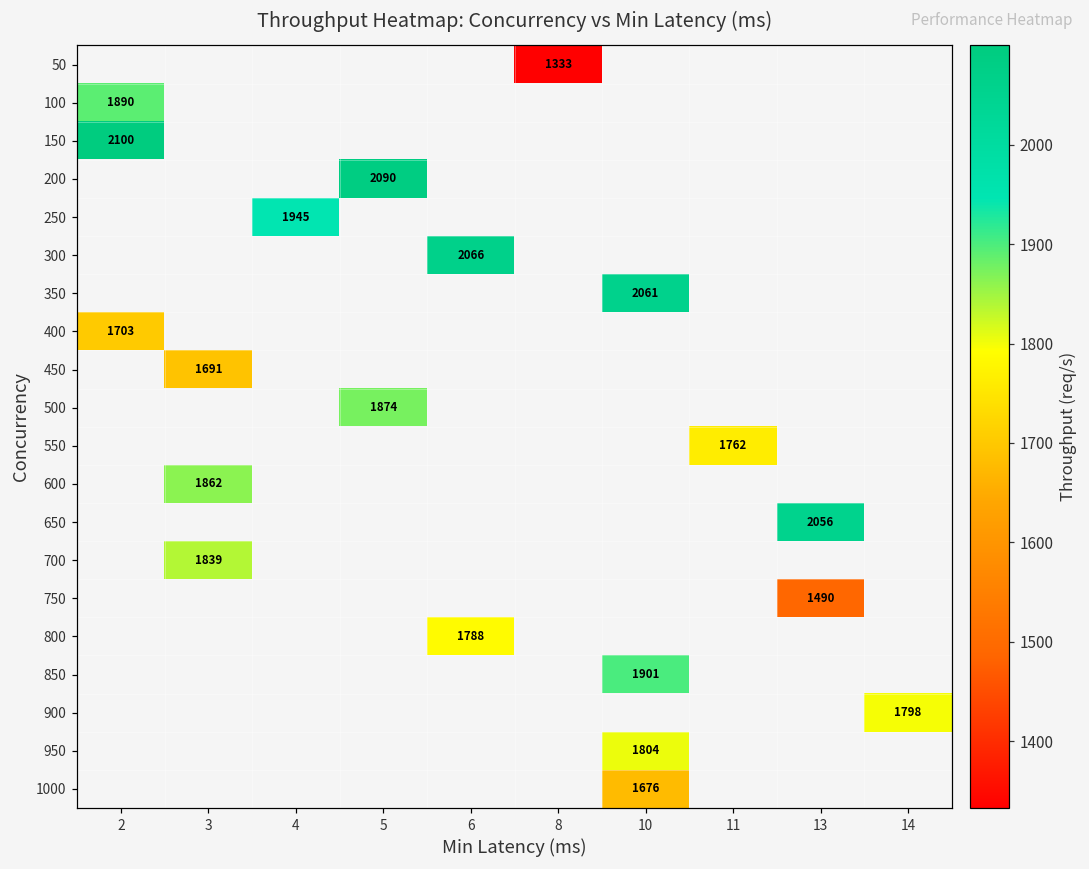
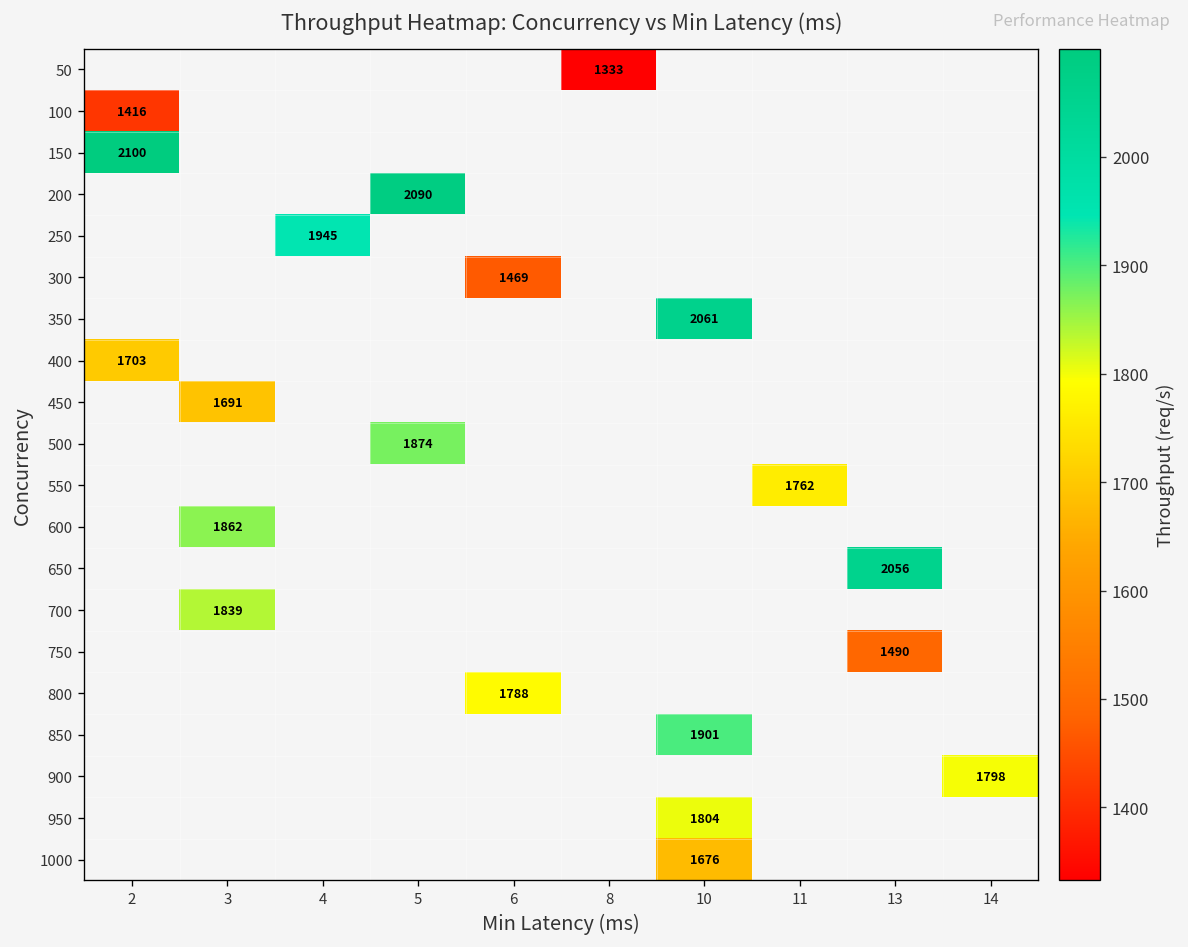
  {
    "50": {
      "8": 1333
    },
    "100": {
-     "2": 1890
+     "2": 1416
    },
    "150": {
      "2": 2100
    },
    "200": {
      "5": 2090
    },
    "250": {
      "4": 1945
    },
    "300": {
-     "6": 2066
+     "6": 1469
    },
    "350": {
      "10": 2061
    },
    "400": {
      "2": 1703
    },
    "450": {
      "3": 1691
    },
    "500": {
      "5": 1874
    },
    "550": {
      "11": 1762
    },
    "600": {
      "3": 1862
    },
    "650": {
      "13": 2056
    },
    "700": {
      "3": 1839
    },
    "750": {
      "13": 1490
    },
    "800": {
      "6": 1788
    },
    "850": {
      "10": 1901
    },
    "900": {
      "14": 1798
    },
    "950": {
      "10": 1804
    },
    "1000": {
      "10": 1676
    }
  }
